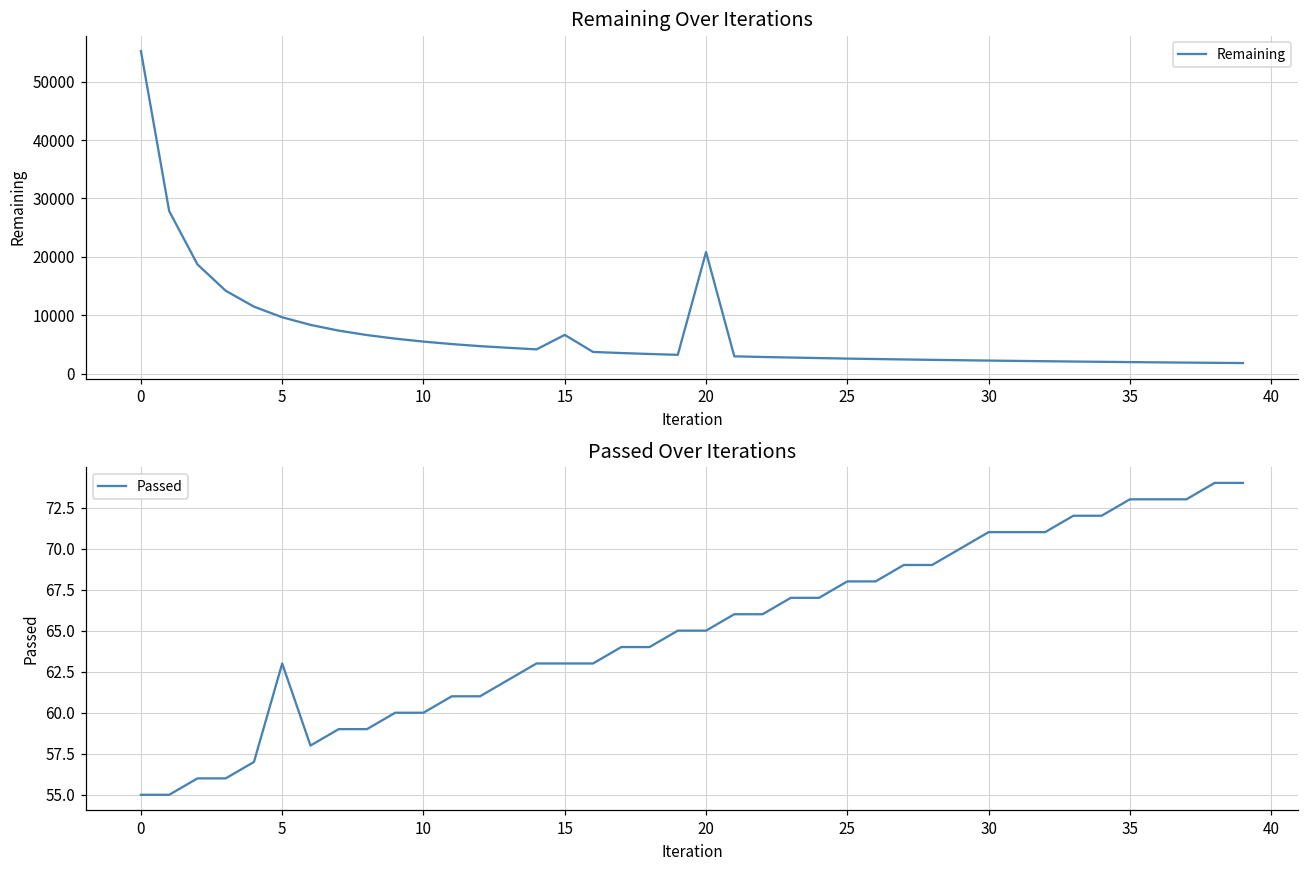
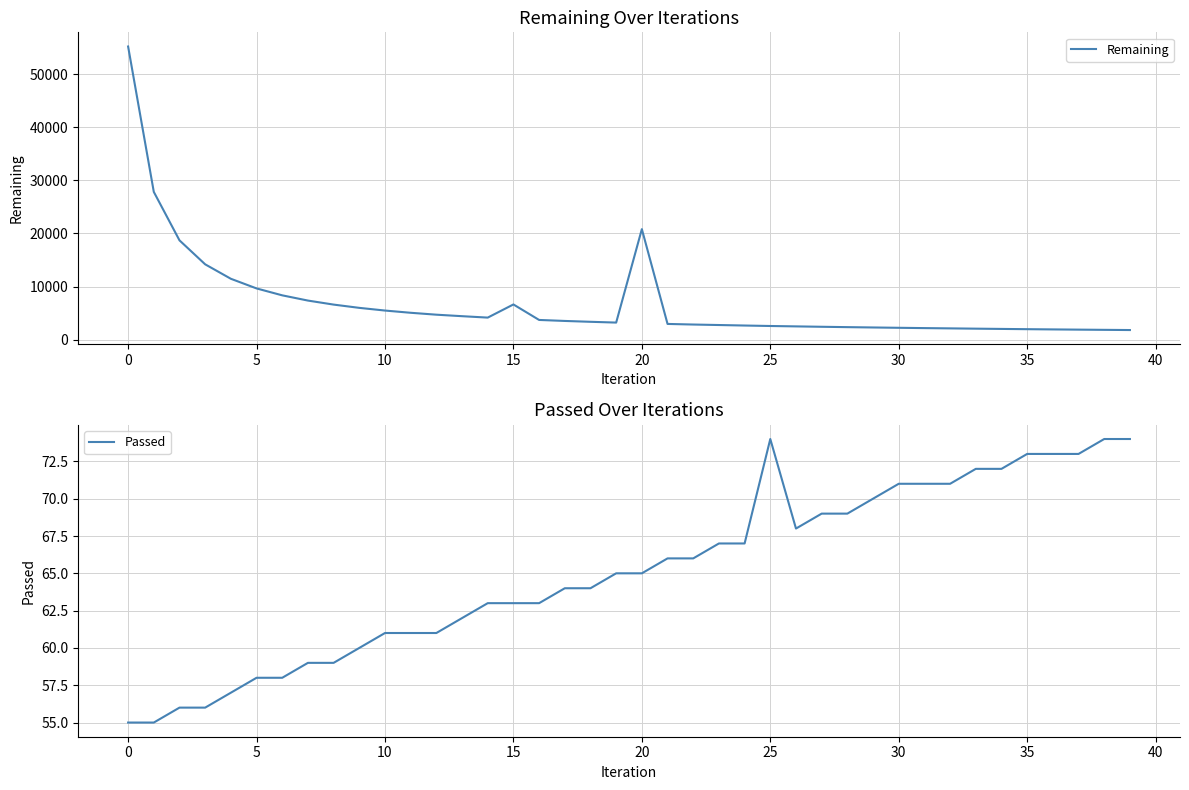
  {
    "Remaining Over Iterations": {
      "0": 55000,
      "5": 10000,
      "10": 5000,
      "15": 7000,
      "20": 21000,
      "25": 3000,
      "30": 2000,
      "35": 2000
    },
    "Passed Over Iterations": {
      "0": 55,
-     "5": 63,
-     "10": 60,
+     "5": 58,
+     "10": 61,
      "15": 63,
      "20": 65,
-     "25": 68,
+     "25": 74,
      "30": 71,
      "35": 73
    }
  }
